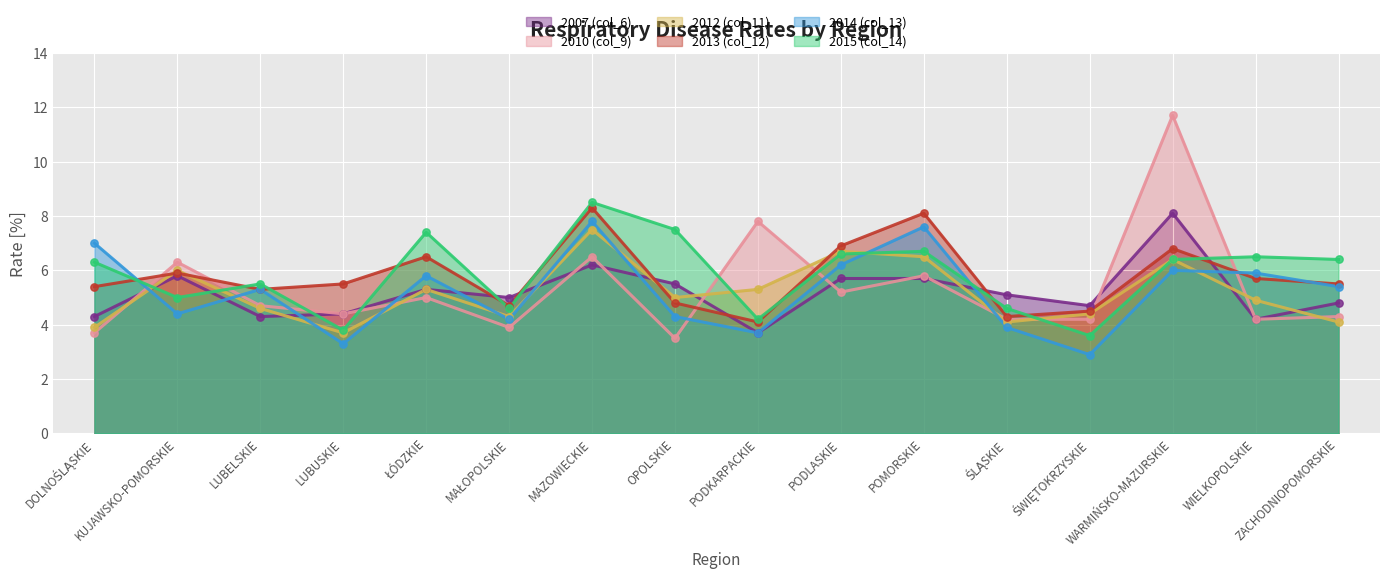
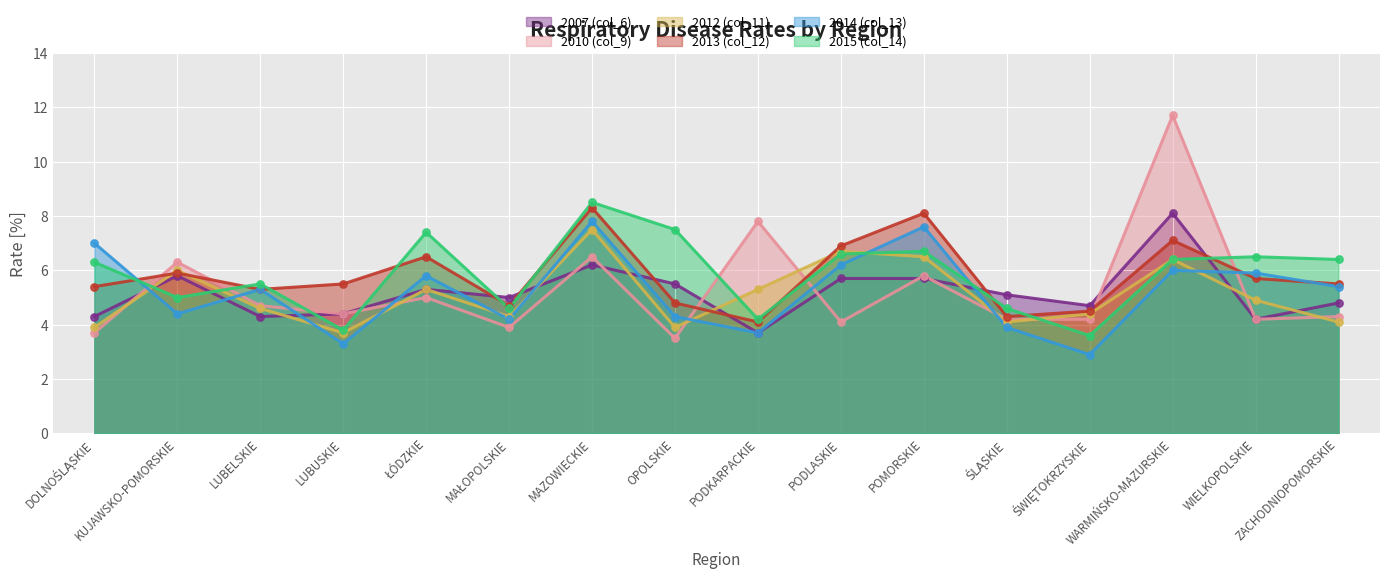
  {
    "2007 (col_6)": {
      "DOLNOŚLĄSKIE": 4.3,
      "KUJAWSKO-POMORSKIE": 5.8,
      "LUBELSKIE": 4.3,
      "MAŁOPOLSKIE": 5.0,
      "MAZOWIECKIE": 6.2,
      "OPOLSKIE": 5.5,
      "PODLASKIE": 5.7,
      "POMORSKIE": 5.7,
      "ŚLĄSKIE": 5.1,
      "ŚWIĘTOKRZYSKIE": 4.7,
      "WARMIŃSKO-MAZURSKIE": 8.1,
      "ZACHODNIOPOMORSKIE": 4.8
    },
    "2010 (col_9)": {
      "DOLNOŚLĄSKIE": 3.7,
      "KUJAWSKO-POMORSKIE": 6.3,
      "LUBELSKIE": 4.7,
      "ŁÓDZKIE": 5.0,
      "MAŁOPOLSKIE": 3.9,
      "MAZOWIECKIE": 6.5,
      "OPOLSKIE": 3.5,
      "PODKARPACKIE": 7.8,
-     "PODLASKIE": 5.2,
+     "PODLASKIE": 4.1,
      "POMORSKIE": 5.8,
      "ŚLĄSKIE": 4.2,
      "ŚWIĘTOKRZYSKIE": 4.2,
      "WARMIŃSKO-MAZURSKIE": 11.7,
      "ZACHODNIOPOMORSKIE": 4.3
    },
    "2012 (col_11)": {
      "DOLNOŚLĄSKIE": 3.9,
      "KUJAWSKO-POMORSKIE": 6.0,
      "LUBELSKIE": 4.6,
      "LUBUSKIE": 3.7,
      "MAŁOPOLSKIE": 4.3,
      "MAZOWIECKIE": 7.5,
-     "OPOLSKIE": 5.0,
+     "OPOLSKIE": 3.9,
      "PODKARPACKIE": 5.3,
      "PODLASKIE": 6.7,
      "POMORSKIE": 6.5,
      "ŚLĄSKIE": 4.1,
      "ŚWIĘTOKRZYSKIE": 4.4,
      "WIELKOPOLSKIE": 4.9,
      "ZACHODNIOPOMORSKIE": 4.1
    },
    "2013 (col_12)": {
      "DOLNOŚLĄSKIE": 5.4,
      "KUJAWSKO-POMORSKIE": 5.9,
      "LUBUSKIE": 5.5,
      "ŁÓDZKIE": 6.5,
      "MAŁOPOLSKIE": 4.7,
      "MAZOWIECKIE": 8.3,
      "OPOLSKIE": 4.8,
      "PODKARPACKIE": 4.1,
      "PODLASKIE": 6.9,
      "POMORSKIE": 8.1,
      "ŚLĄSKIE": 4.3,
      "ŚWIĘTOKRZYSKIE": 4.5,
-     "WARMIŃSKO-MAZURSKIE": 6.8,
+     "WARMIŃSKO-MAZURSKIE": 7.1,
      "WIELKOPOLSKIE": 5.7,
      "ZACHODNIOPOMORSKIE": 5.5
    },
    "2014 (col_13)": {
      "DOLNOŚLĄSKIE": 7.0,
      "KUJAWSKO-POMORSKIE": 4.4,
      "LUBUSKIE": 3.3,
      "ŁÓDZKIE": 5.8,
      "MAŁOPOLSKIE": 4.2,
      "MAZOWIECKIE": 7.8,
      "OPOLSKIE": 4.3,
      "PODLASKIE": 6.2,
      "POMORSKIE": 7.6,
      "ŚLĄSKIE": 3.9,
      "ŚWIĘTOKRZYSKIE": 2.9,
      "WARMIŃSKO-MAZURSKIE": 6.0,
      "WIELKOPOLSKIE": 5.9,
      "ZACHODNIOPOMORSKIE": 5.4
    },
    "2015 (col_14)": {
      "DOLNOŚLĄSKIE": 6.3,
      "KUJAWSKO-POMORSKIE": 5.0,
      "LUBELSKIE": 5.5,
      "LUBUSKIE": 3.8,
      "ŁÓDZKIE": 7.4,
      "MAŁOPOLSKIE": 4.6,
      "MAZOWIECKIE": 8.5,
      "OPOLSKIE": 7.5,
      "PODKARPACKIE": 4.2,
      "PODLASKIE": 6.6,
      "POMORSKIE": 6.7,
      "ŚLĄSKIE": 4.6,
      "ŚWIĘTOKRZYSKIE": 3.6,
      "WIELKOPOLSKIE": 6.5,
      "ZACHODNIOPOMORSKIE": 6.4
    }
  }
